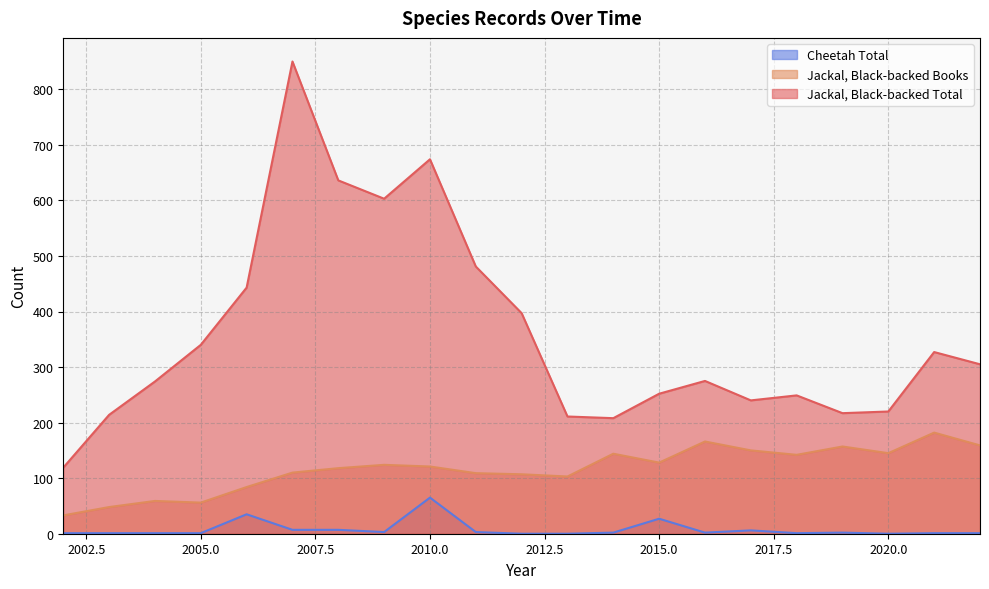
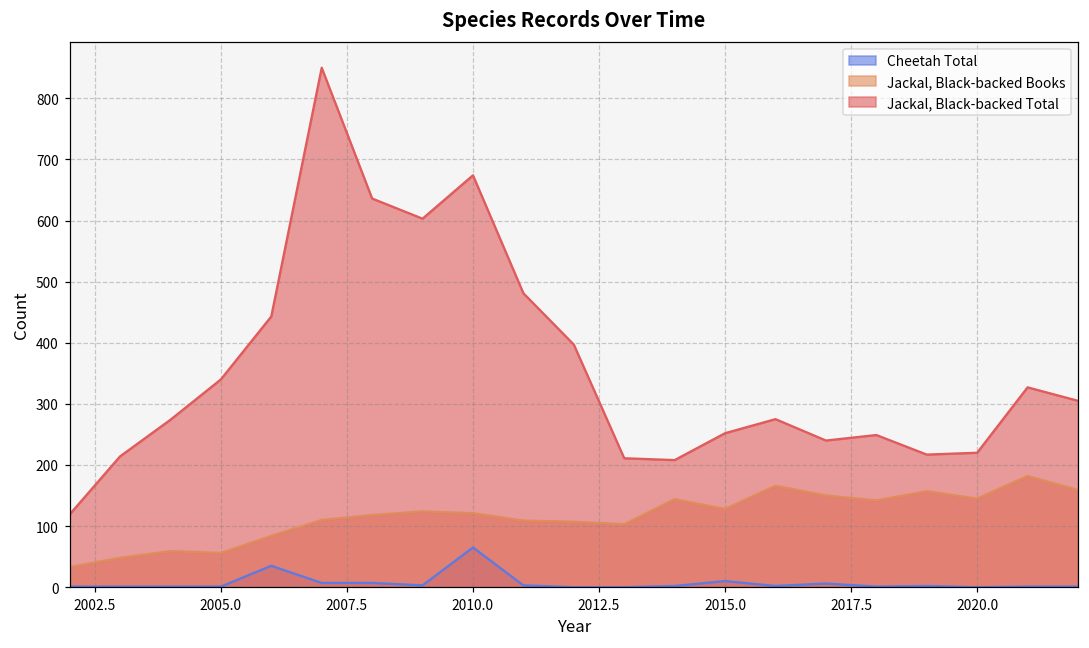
  {
    "Cheetah Total": {
      "2005.0": 0,
      "2010.0": 70,
-     "2015.0": 30,
+     "2015.0": 10,
      "2020.0": 0
    }
  }
